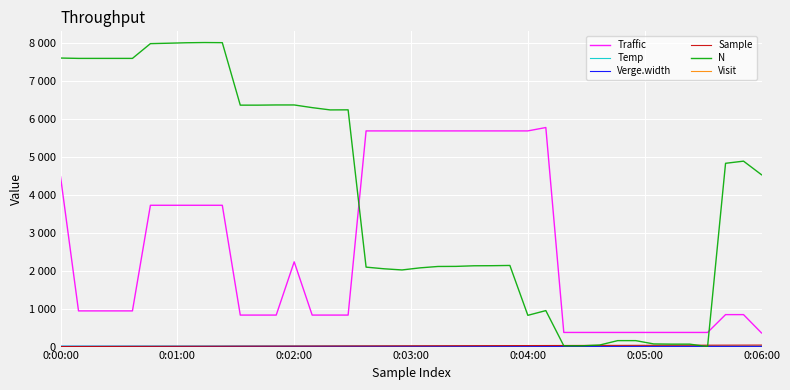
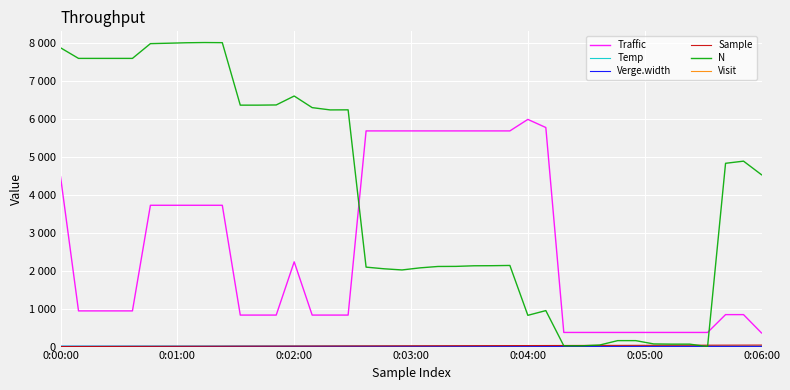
  {
    "Traffic": {
      "0:00:00": 4500,
      "0:02:00": 2200,
-     "0:04:00": 5700,
+     "0:04:00": 6000,
      "0:06:00": 400
    },
    "N": {
-     "0:00:00": 7600,
-     "0:02:00": 6400,
+     "0:00:00": 7900,
+     "0:02:00": 6600,
      "0:04:00": 800,
      "0:06:00": 4500
    }
  }
